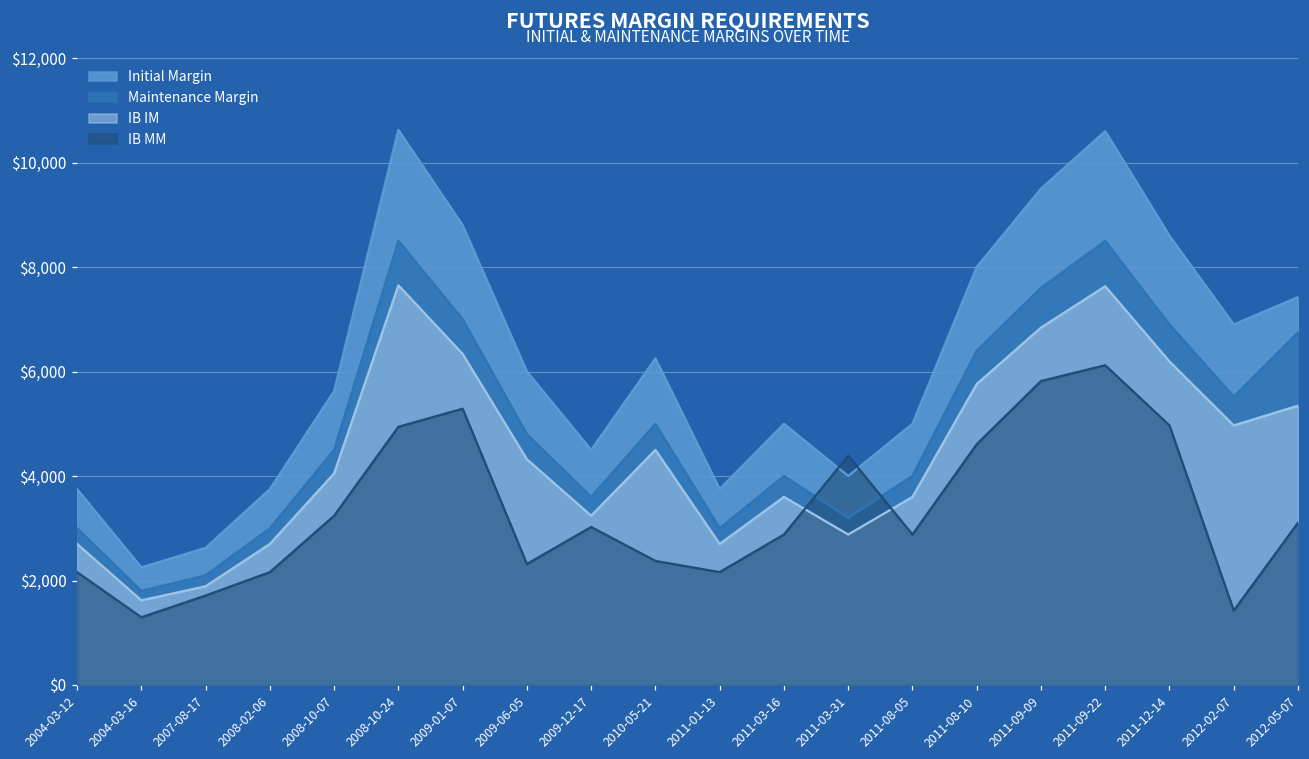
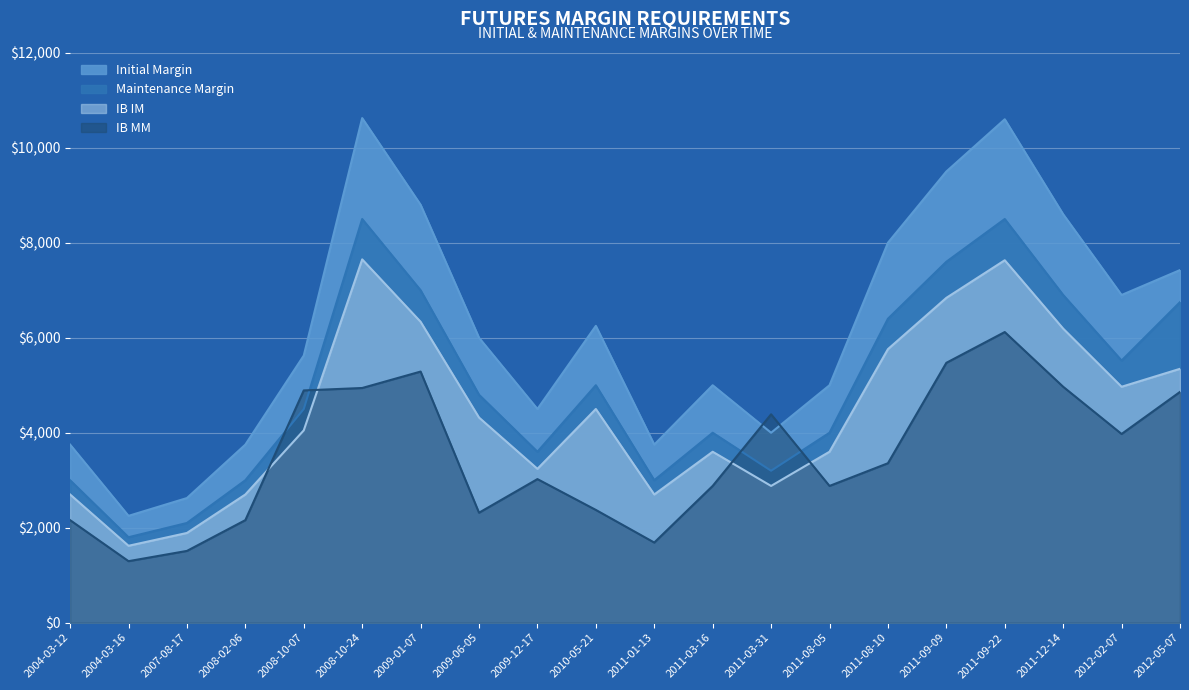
  {
    "Maintenance Margin": {
      "2004-03-12": "$3,000",
      "2004-03-16": "$1,800",
      "2007-08-17": "$2,100",
      "2008-02-06": "$3,000",
      "2008-10-07": "$4,500",
      "2008-10-24": "$8,500",
      "2009-01-07": "$7,000",
      "2009-06-05": "$4,800",
      "2009-12-17": "$3,600",
      "2010-05-21": "$5,000",
      "2011-01-13": "$3,000",
      "2011-03-16": "$4,000",
      "2011-03-31": "$3,200",
      "2011-08-05": "$4,000",
      "2011-08-10": "$6,400",
      "2011-09-09": "$7,600",
      "2011-09-22": "$8,500",
      "2011-12-14": "$6,900",
      "2012-02-07": "$5,500",
      "2012-05-07": "$6,800"
    },
    "IB MM": {
      "2004-03-12": "$2,200",
      "2004-03-16": "$1,300",
-     "2007-08-17": "$1,700",
+     "2007-08-17": "$1,500",
      "2008-02-06": "$2,200",
-     "2008-10-07": "$3,200",
+     "2008-10-07": "$4,900",
      "2008-10-24": "$4,900",
      "2009-01-07": "$5,300",
      "2009-06-05": "$2,300",
      "2009-12-17": "$3,000",
      "2010-05-21": "$2,400",
-     "2011-01-13": "$2,200",
+     "2011-01-13": "$1,700",
      "2011-03-16": "$2,900",
      "2011-03-31": "$4,400",
      "2011-08-05": "$2,900",
-     "2011-08-10": "$4,600",
-     "2011-09-09": "$5,800",
+     "2011-08-10": "$3,400",
+     "2011-09-09": "$5,500",
      "2011-09-22": "$6,100",
      "2011-12-14": "$5,000",
-     "2012-02-07": "$1,400",
-     "2012-05-07": "$3,100"
+     "2012-02-07": "$4,000",
+     "2012-05-07": "$4,900"
    }
  }
